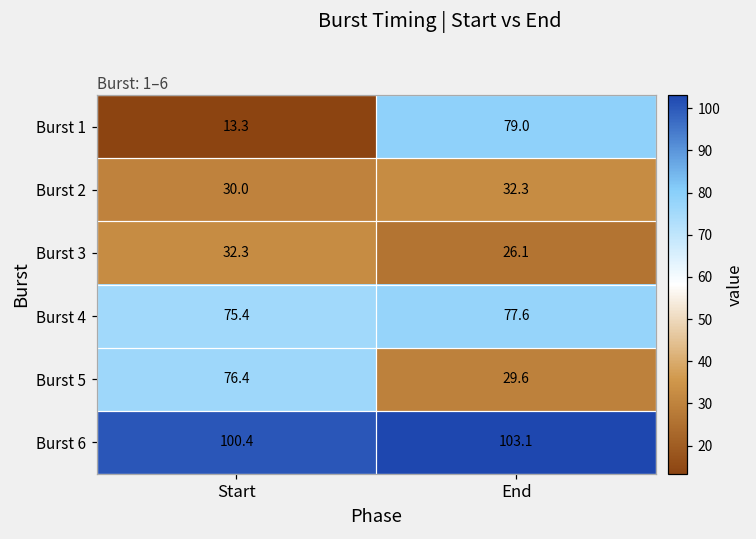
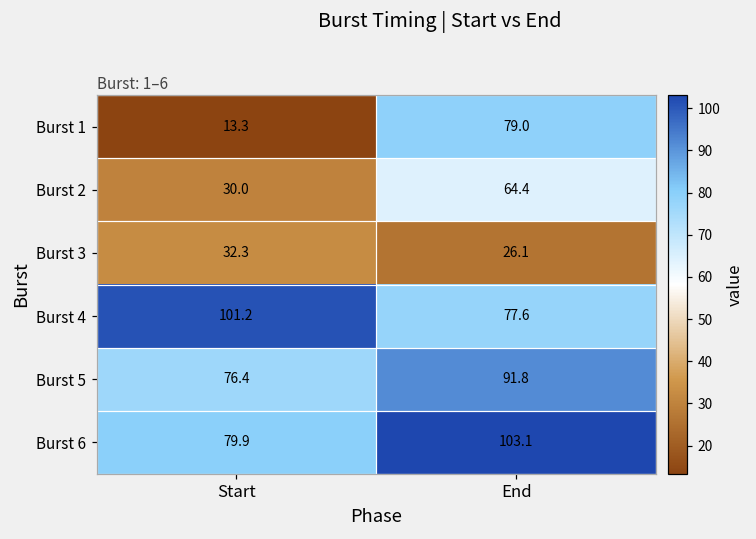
  {
    "Burst 1": {
      "Start": 13.3,
      "End": 79.0
    },
    "Burst 2": {
      "Start": 30.0,
-     "End": 32.3
+     "End": 64.4
    },
    "Burst 3": {
      "Start": 32.3,
      "End": 26.1
    },
    "Burst 4": {
-     "Start": 75.4,
+     "Start": 101.2,
      "End": 77.6
    },
    "Burst 5": {
      "Start": 76.4,
-     "End": 29.6
+     "End": 91.8
    },
    "Burst 6": {
-     "Start": 100.4,
+     "Start": 79.9,
      "End": 103.1
    }
  }
